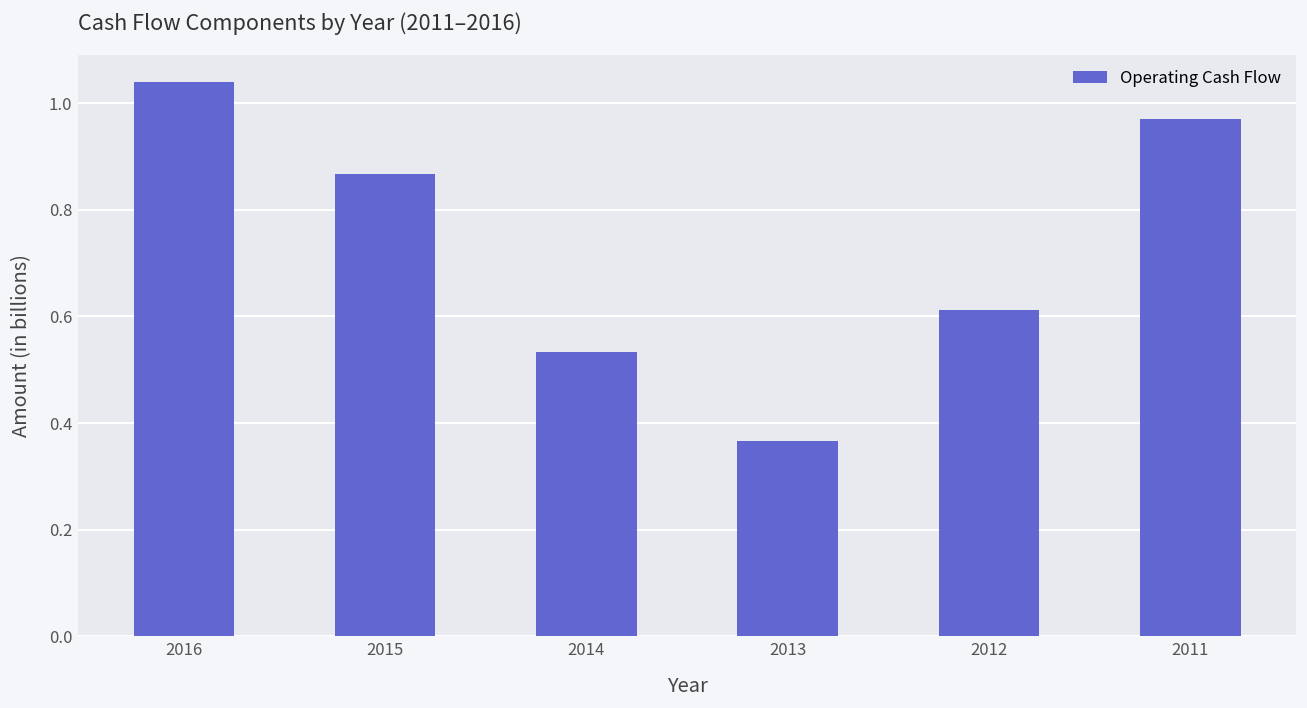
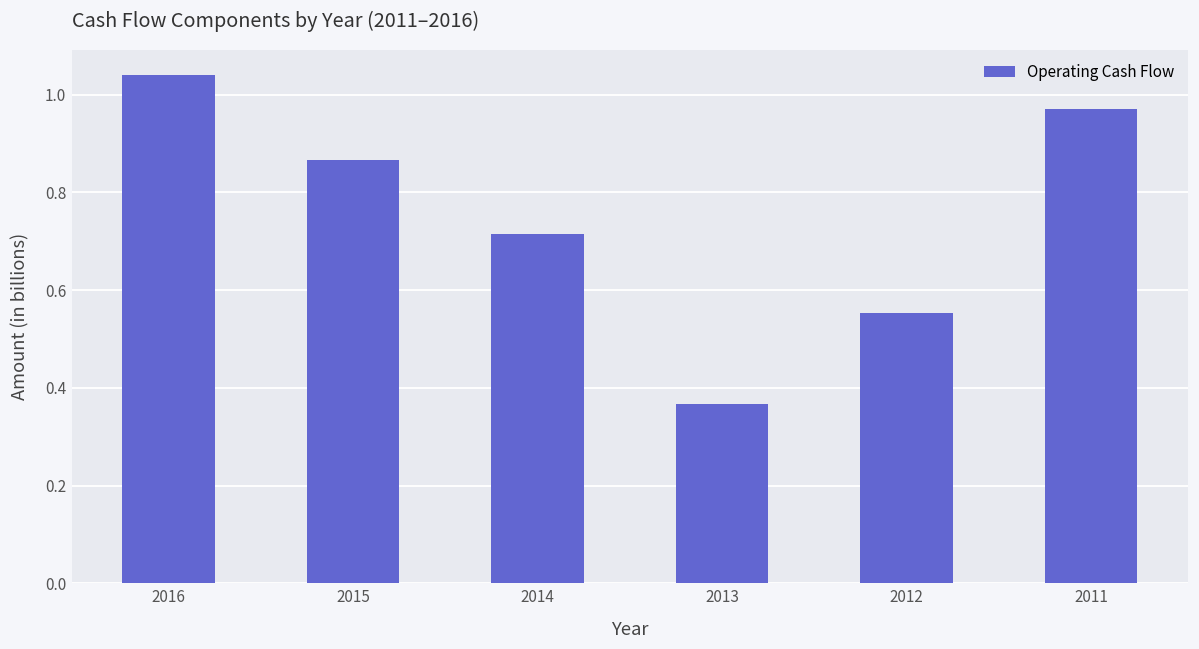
  {
    "2016": 1.04,
    "2015": 0.87,
-   "2014": 0.53,
+   "2014": 0.72,
    "2013": 0.37,
-   "2012": 0.61,
+   "2012": 0.55,
    "2011": 0.97
  }
